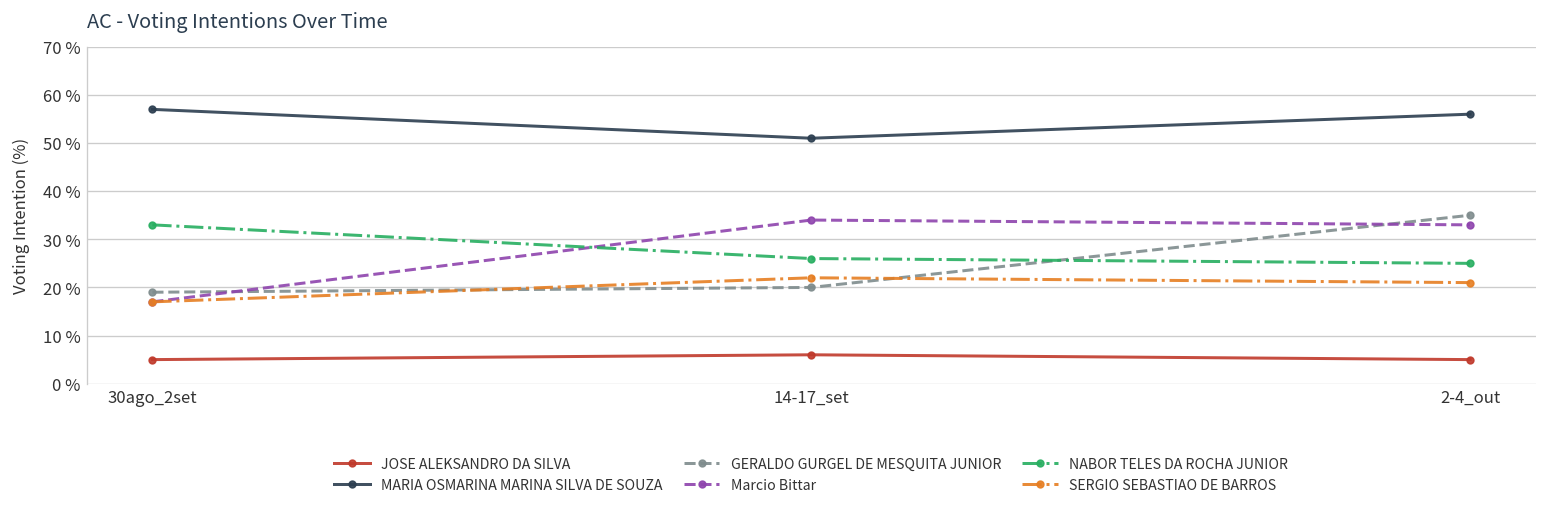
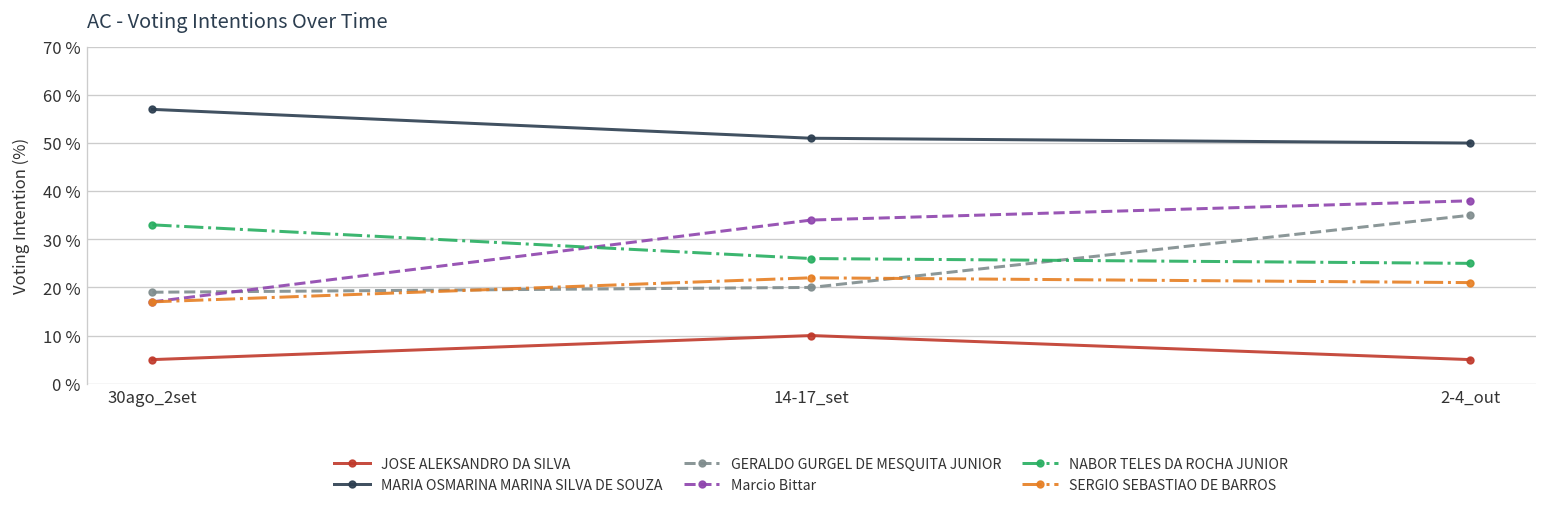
  {
    "JOSE ALEKSANDRO DA SILVA": {
      "30ago_2set": "5 %",
-     "14-17_set": "6 %",
+     "14-17_set": "10 %",
      "2-4_out": "5 %"
    },
    "MARIA OSMARINA MARINA SILVA DE SOUZA": {
      "30ago_2set": "57 %",
      "14-17_set": "51 %",
-     "2-4_out": "56 %"
+     "2-4_out": "50 %"
    },
    "GERALDO GURGEL DE MESQUITA JUNIOR": {
      "30ago_2set": "19 %",
      "14-17_set": "20 %",
      "2-4_out": "35 %"
    },
    "Marcio Bittar": {
      "14-17_set": "34 %",
-     "2-4_out": "33 %"
+     "2-4_out": "38 %"
    },
    "NABOR TELES DA ROCHA JUNIOR": {
      "30ago_2set": "33 %",
      "14-17_set": "26 %",
      "2-4_out": "25 %"
    },
    "SERGIO SEBASTIAO DE BARROS": {
      "14-17_set": "22 %",
      "2-4_out": "21 %"
    }
  }
